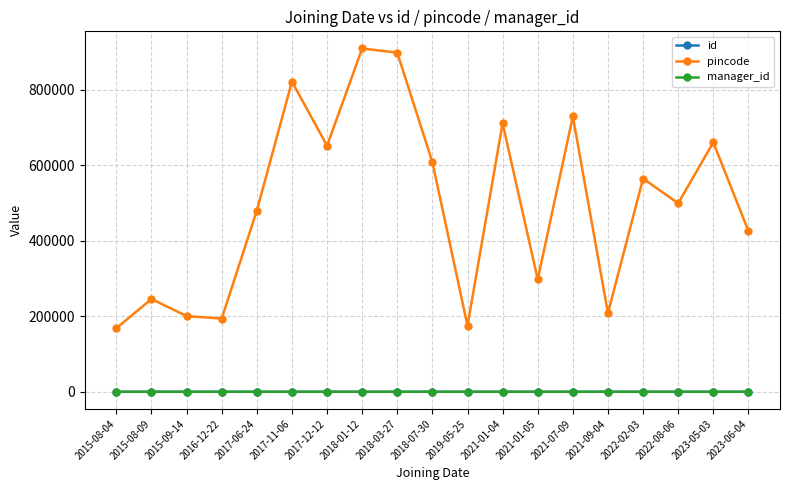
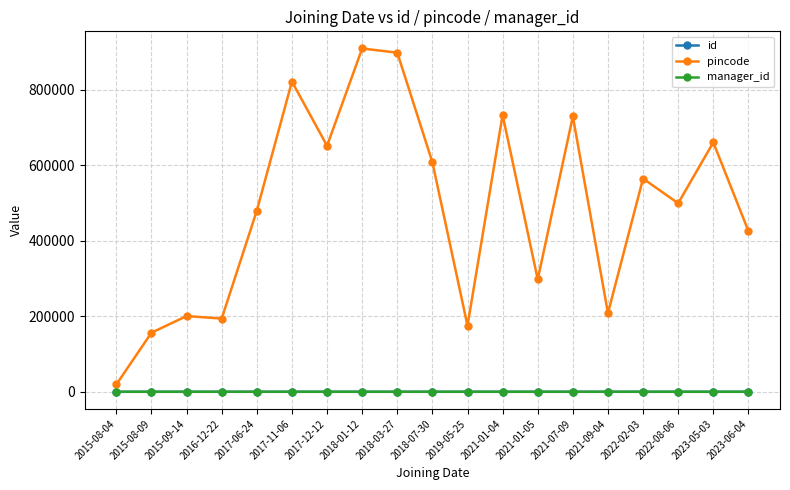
  {
    "manager_id": {
      "2015-08-04": 0,
      "2015-08-09": 0,
      "2015-09-14": 0,
      "2016-12-22": 0,
      "2017-06-24": 0,
      "2017-11-06": 0,
      "2017-12-12": 0,
      "2018-01-12": 0,
      "2018-03-27": 0,
      "2018-07-30": 0,
      "2019-05-25": 0,
      "2021-01-04": 0,
      "2021-01-05": 0,
      "2021-07-09": 0,
      "2021-09-04": 0,
      "2022-02-03": 0,
      "2022-08-06": 0,
      "2023-05-03": 0,
      "2023-06-04": 0
    },
    "pincode": {
-     "2015-08-04": 170000,
-     "2015-08-09": 250000,
+     "2015-08-04": 20000,
+     "2015-08-09": 160000,
      "2015-09-14": 200000,
      "2016-12-22": 190000,
      "2017-06-24": 480000,
      "2017-11-06": 820000,
      "2017-12-12": 650000,
      "2018-01-12": 910000,
      "2018-03-27": 900000,
      "2018-07-30": 610000,
      "2019-05-25": 180000,
-     "2021-01-04": 710000,
+     "2021-01-04": 730000,
      "2021-01-05": 300000,
      "2021-07-09": 730000,
      "2021-09-04": 210000,
      "2022-02-03": 560000,
      "2022-08-06": 500000,
      "2023-05-03": 660000,
      "2023-06-04": 430000
    }
  }
